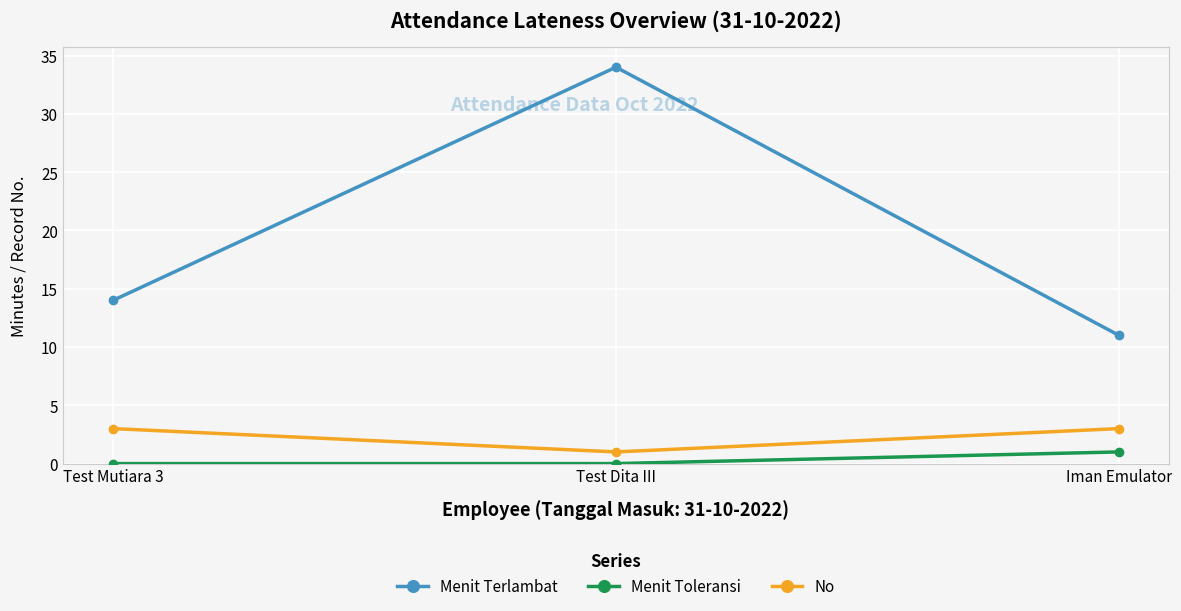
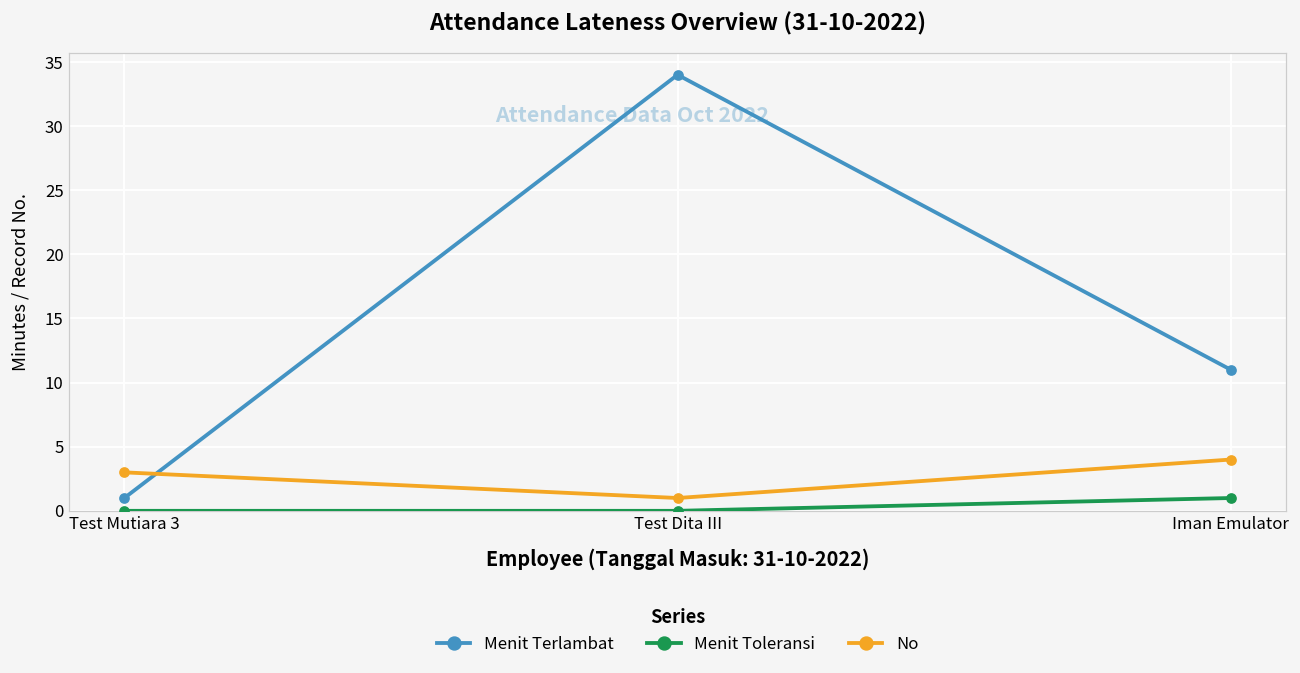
  {
    "Menit Terlambat": {
-     "Test Mutiara 3": 14,
+     "Test Mutiara 3": 1,
      "Test Dita III": 34,
      "Iman Emulator": 11
    },
    "Menit Toleransi": {
      "Test Mutiara 3": 0,
      "Test Dita III": 0,
      "Iman Emulator": 1
    },
    "No": {
      "Test Mutiara 3": 3,
      "Test Dita III": 1,
-     "Iman Emulator": 3
+     "Iman Emulator": 4
    }
  }
